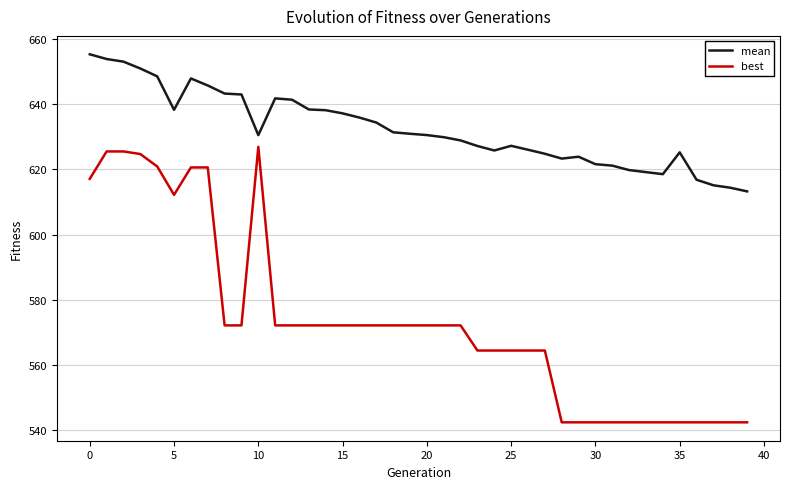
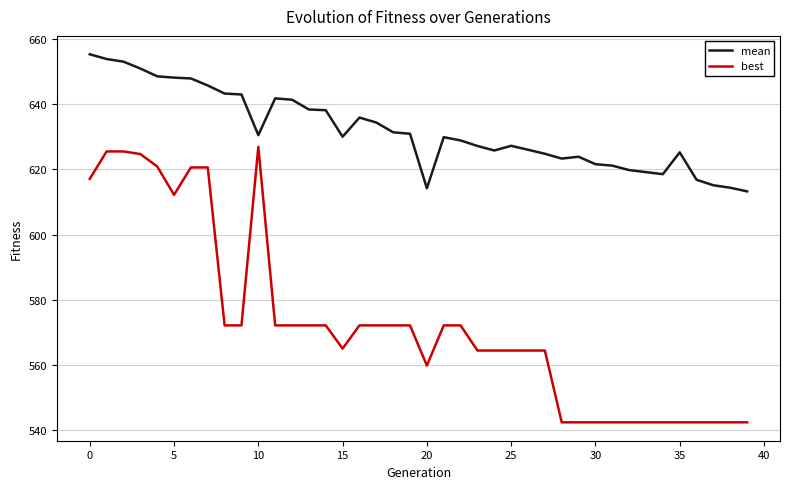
  {
    "mean": {
      "0": 655,
-     "5": 638,
+     "5": 648,
      "10": 630,
-     "15": 637,
-     "20": 631,
+     "15": 630,
+     "20": 614,
      "25": 627,
      "30": 622,
      "35": 625
    },
    "best": {
      "0": 617,
      "5": 612,
      "10": 627,
-     "15": 572,
-     "20": 572,
+     "15": 565,
+     "20": 560,
      "25": 565,
      "30": 543,
      "35": 543
    }
  }
